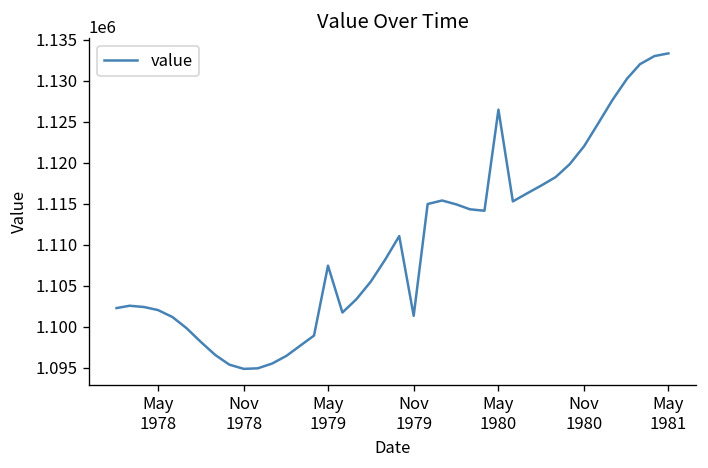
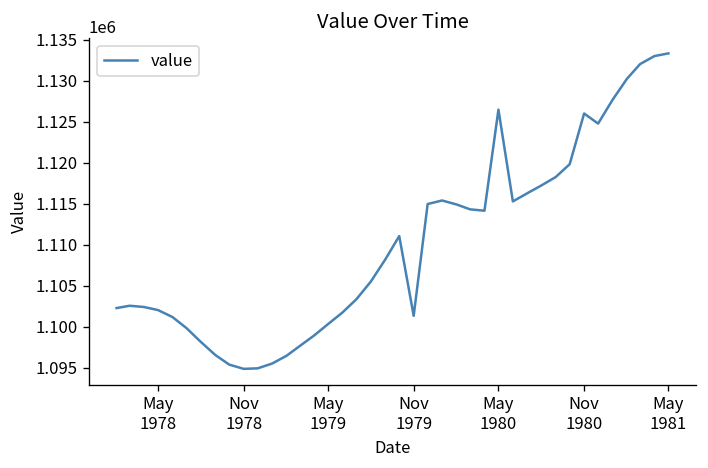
  {
    "May 1978": 1102000,
    "Nov 1978": 1095000,
-   "May 1979": 1107000,
+   "May 1979": 1100000,
    "Nov 1979": 1101000,
    "May 1980": 1126000,
-   "Nov 1980": 1122000,
+   "Nov 1980": 1126000,
    "May 1981": 1133000
  }
